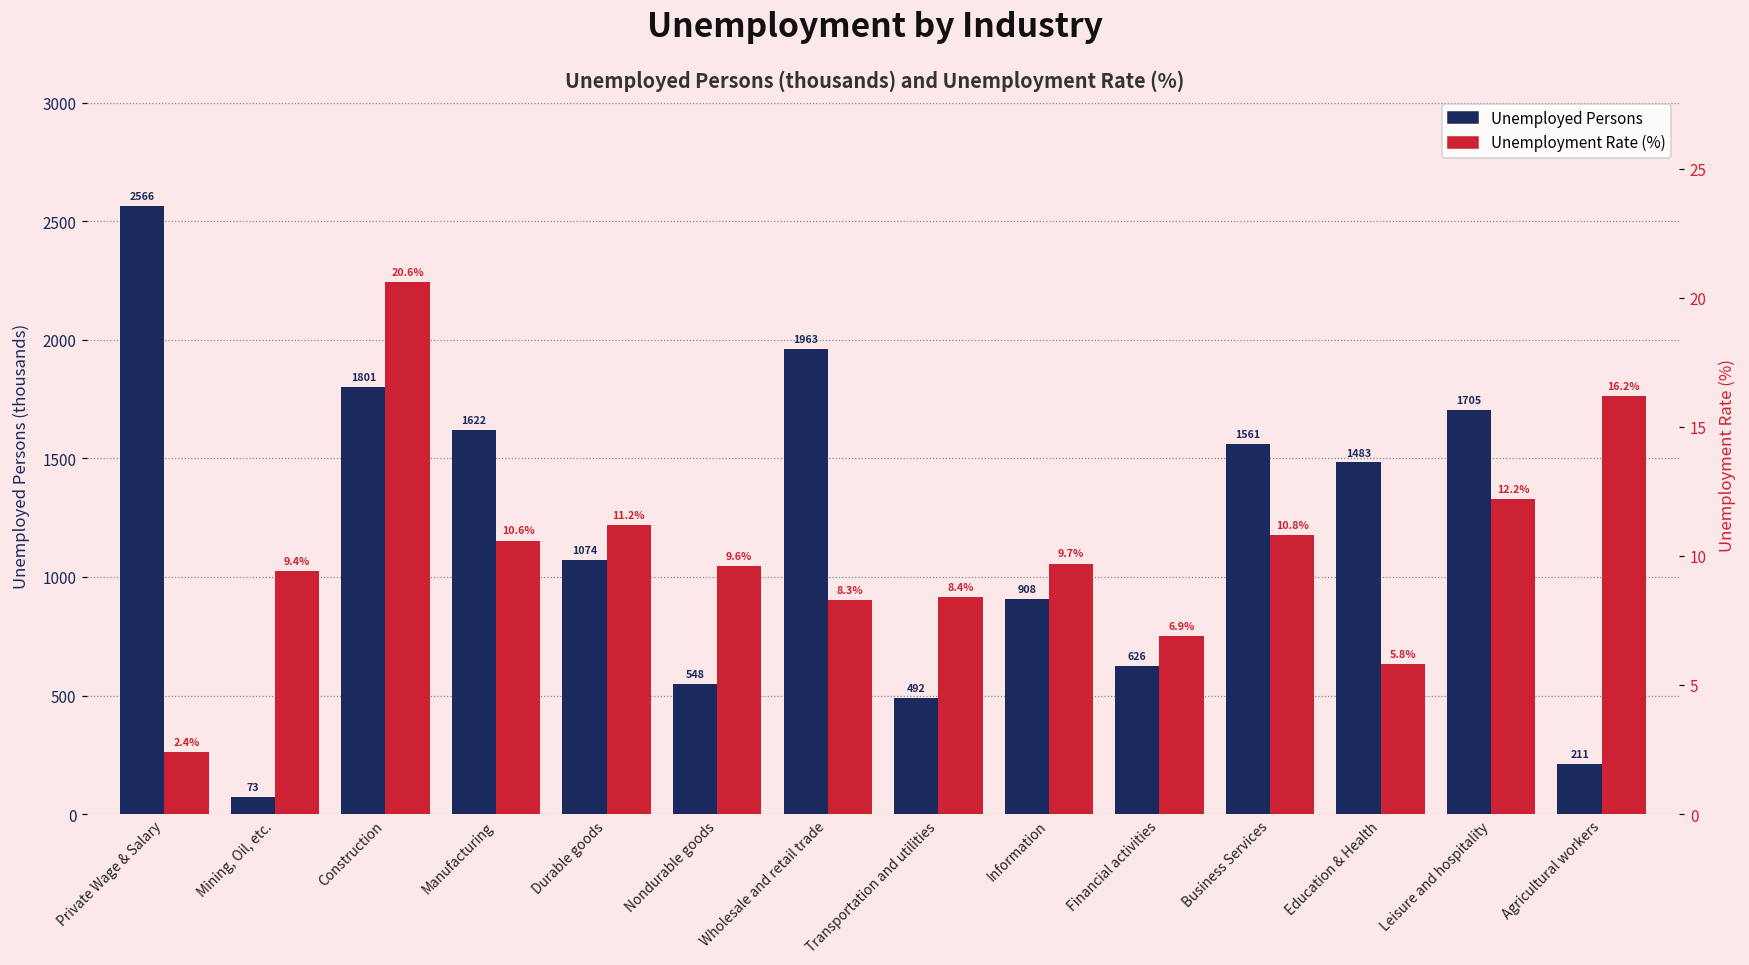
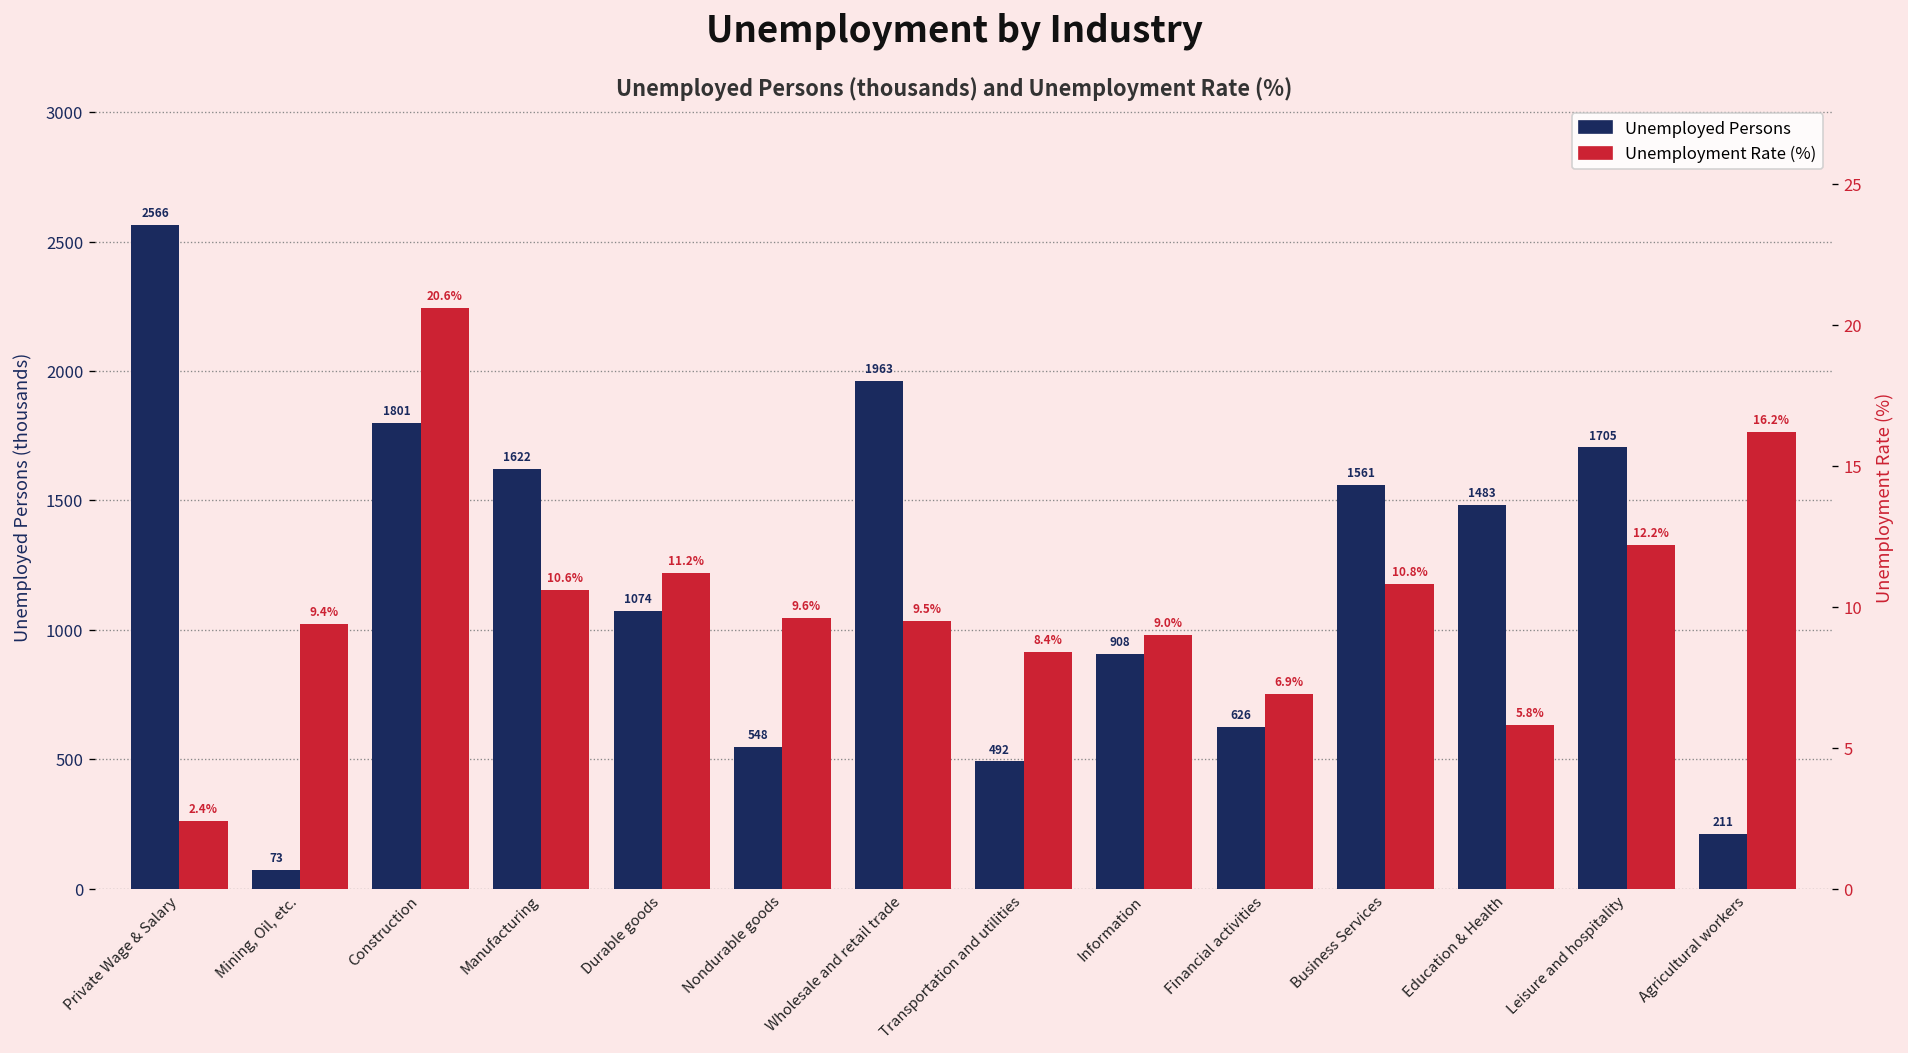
  {
    "Unemployed Persons": {
      "Private Wage & Salary": "2566",
      "Mining, Oil, etc.": "73",
      "Construction": "1801",
      "Manufacturing": "1622",
      "Durable goods": "1074",
      "Nondurable goods": "548",
      "Wholesale and retail trade": "1963",
      "Transportation and utilities": "492",
      "Information": "908",
      "Financial activities": "626",
      "Business Services": "1561",
      "Education & Health": "1483",
      "Leisure and hospitality": "1705",
      "Agricultural workers": "211"
    },
    "Unemployment Rate (%)": {
      "Private Wage & Salary": "2.4%",
      "Mining, Oil, etc.": "9.4%",
      "Construction": "20.6%",
      "Manufacturing": "10.6%",
      "Durable goods": "11.2%",
      "Nondurable goods": "9.6%",
-     "Wholesale and retail trade": "8.3%",
+     "Wholesale and retail trade": "9.5%",
      "Transportation and utilities": "8.4%",
-     "Information": "9.7%",
+     "Information": "9.0%",
      "Financial activities": "6.9%",
      "Business Services": "10.8%",
      "Education & Health": "5.8%",
      "Leisure and hospitality": "12.2%",
      "Agricultural workers": "16.2%"
    }
  }
